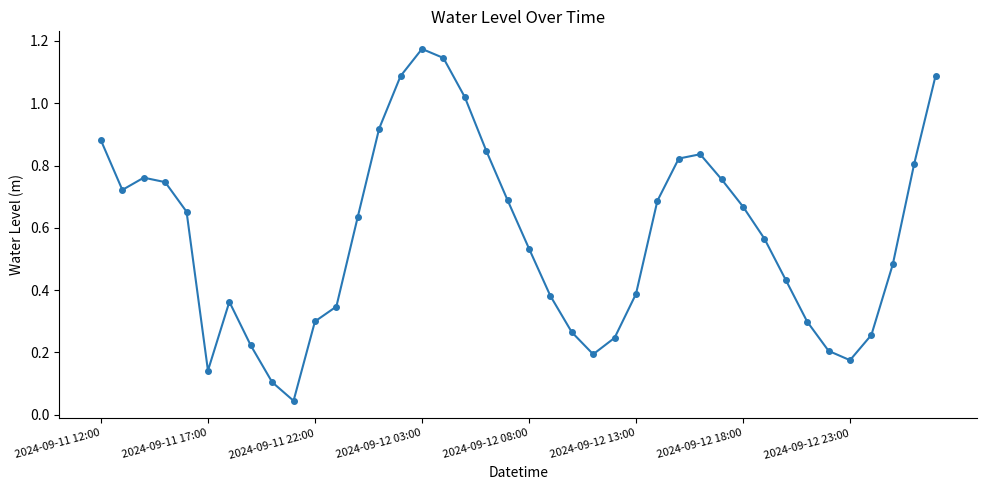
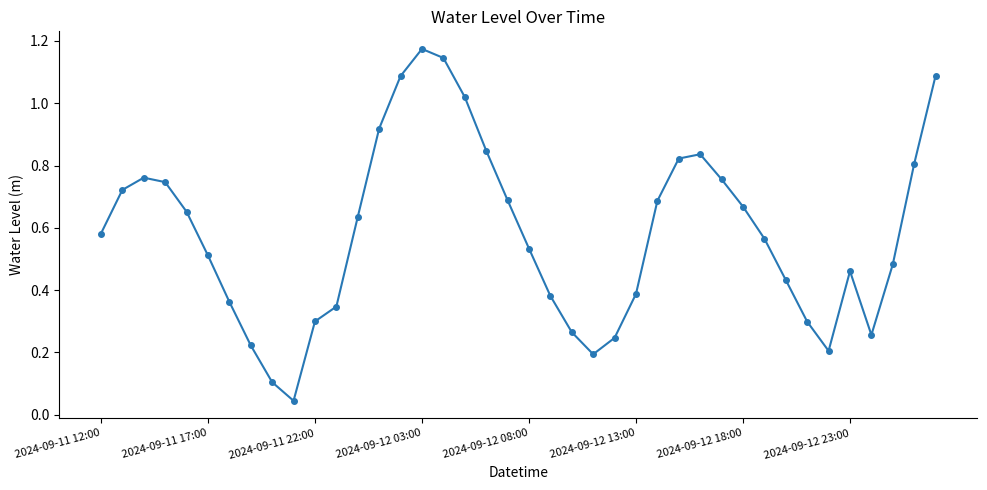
  {
-   "2024-09-11 12:00": 0.88,
-   "2024-09-11 17:00": 0.14,
+   "2024-09-11 12:00": 0.58,
+   "2024-09-11 17:00": 0.51,
    "2024-09-11 22:00": 0.30,
    "2024-09-12 03:00": 1.17,
    "2024-09-12 08:00": 0.53,
    "2024-09-12 13:00": 0.39,
    "2024-09-12 18:00": 0.67,
-   "2024-09-12 23:00": 0.18
+   "2024-09-12 23:00": 0.46
  }
